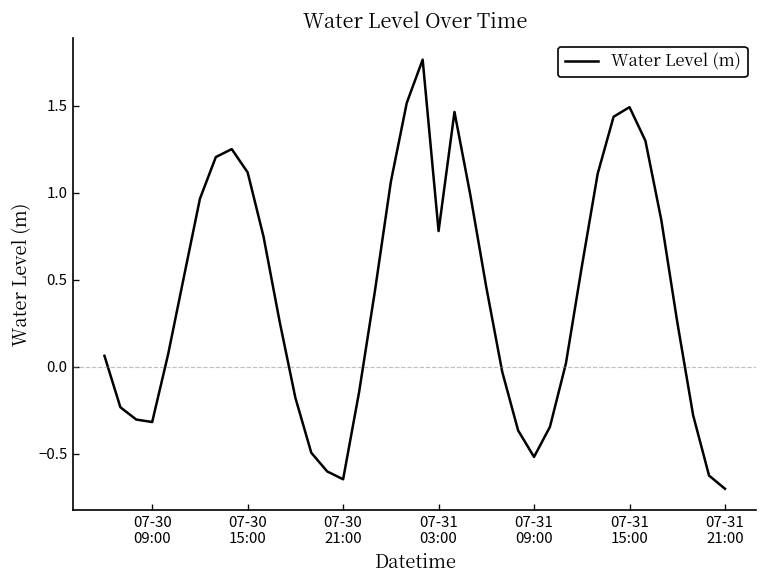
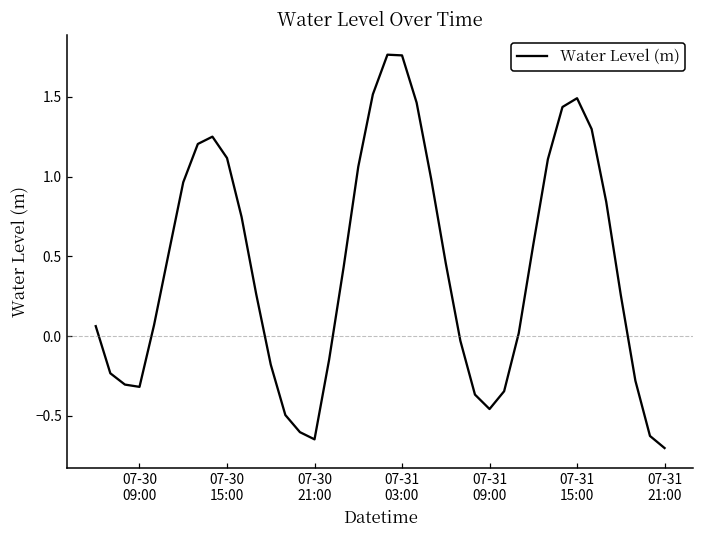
  {
    "07-30 09:00": -0.32,
    "07-30 15:00": 1.12,
    "07-30 21:00": -0.65,
-   "07-31 03:00": 0.78,
-   "07-31 09:00": -0.52,
+   "07-31 03:00": 1.76,
+   "07-31 09:00": -0.46,
    "07-31 15:00": 1.49,
    "07-31 21:00": -0.70
  }
